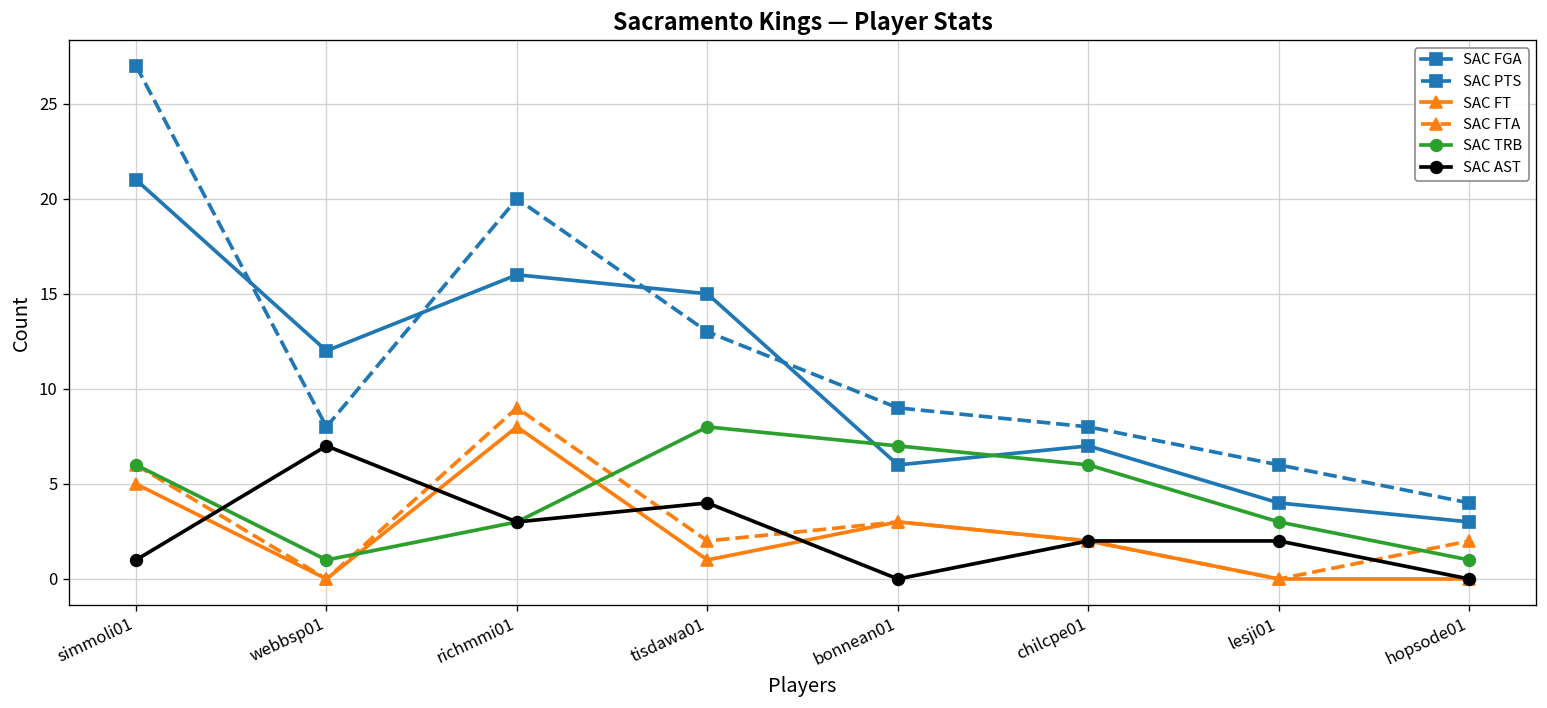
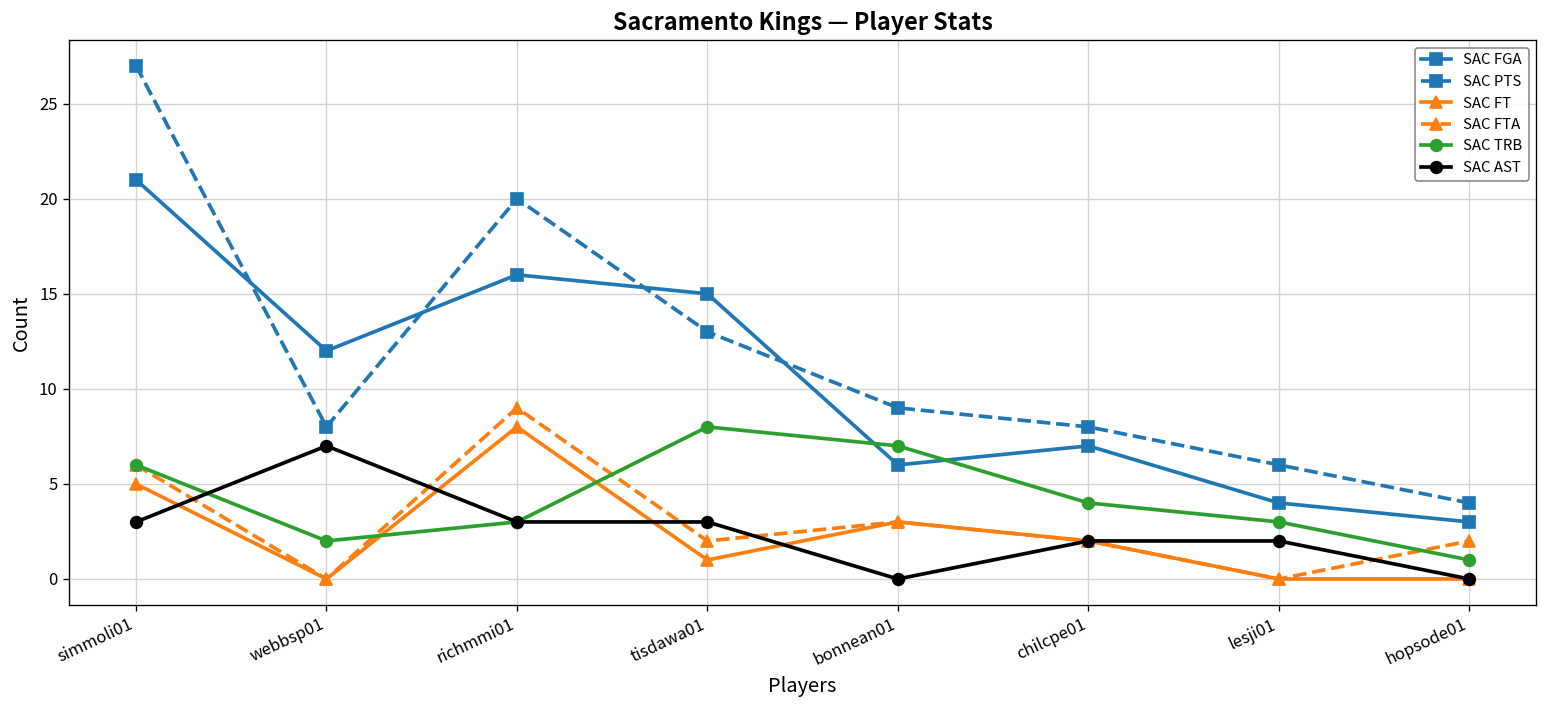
  {
    "SAC TRB": {
-     "webbsp01": 1,
+     "webbsp01": 2,
      "tisdawa01": 8,
      "bonnean01": 7,
-     "chilcpe01": 6,
+     "chilcpe01": 4,
      "lesji01": 3,
      "hopsode01": 1
    },
    "SAC AST": {
-     "simmoli01": 1,
+     "simmoli01": 3,
      "webbsp01": 7,
-     "tisdawa01": 4,
+     "tisdawa01": 3,
      "bonnean01": 0,
      "lesji01": 2
    }
  }
